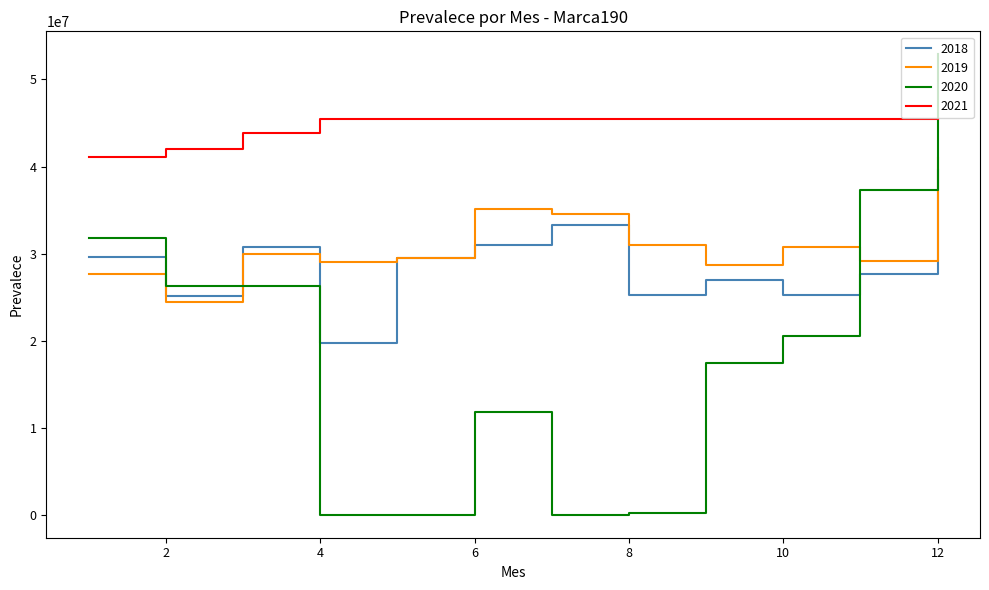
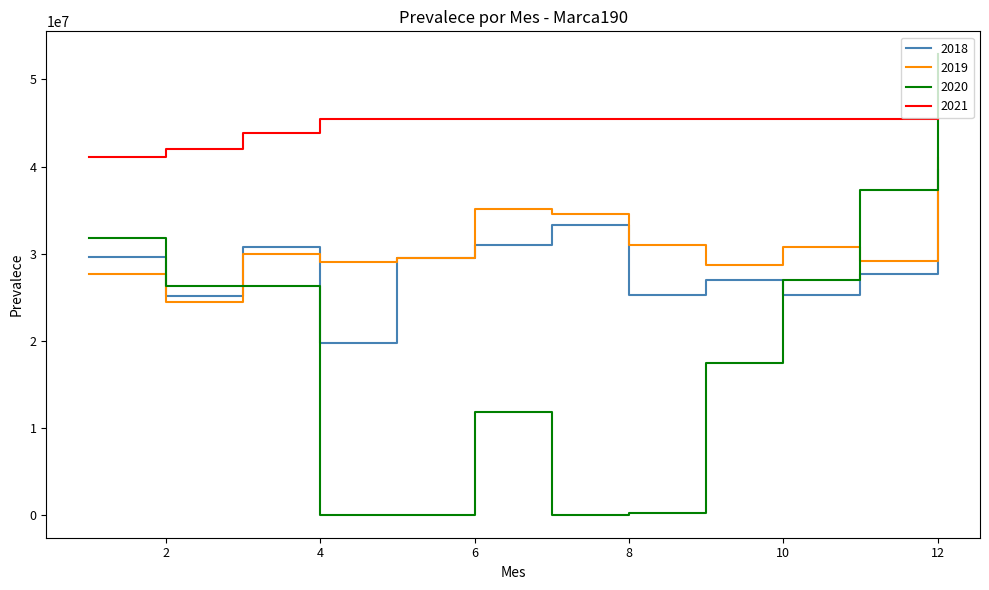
  {
    "2018": {
      "2": 25000000,
      "4": 20000000,
      "6": 31000000,
      "8": 25000000,
      "10": 25000000,
      "12": 40000000
    },
    "2019": {
      "2": 24000000,
      "4": 29000000,
      "6": 35000000,
      "8": 31000000,
      "10": 31000000,
      "12": 41000000
    },
    "2020": {
      "2": 26000000,
      "4": 0,
      "6": 12000000,
      "8": 0,
-     "10": 21000000
+     "10": 27000000
    },
    "2021": {
      "2": 42000000,
      "4": 45000000,
      "6": 45000000,
      "8": 45000000,
      "10": 45000000,
      "12": 45000000
    }
  }
